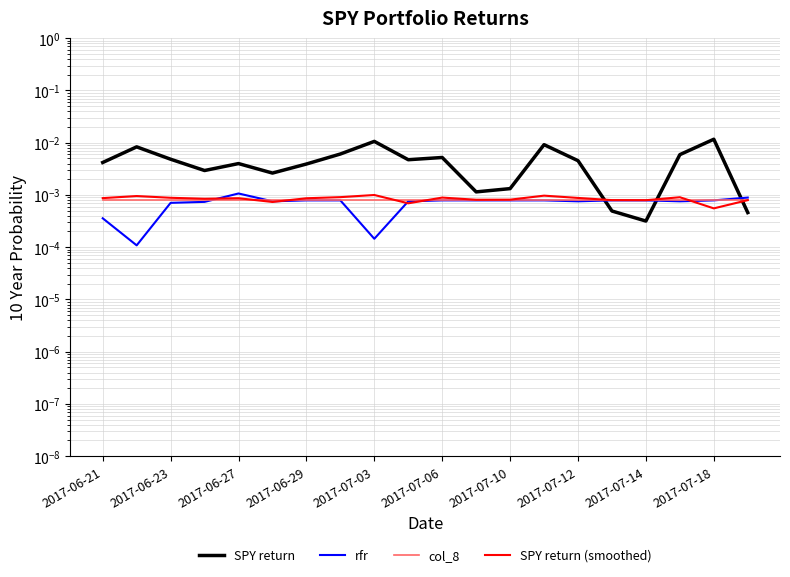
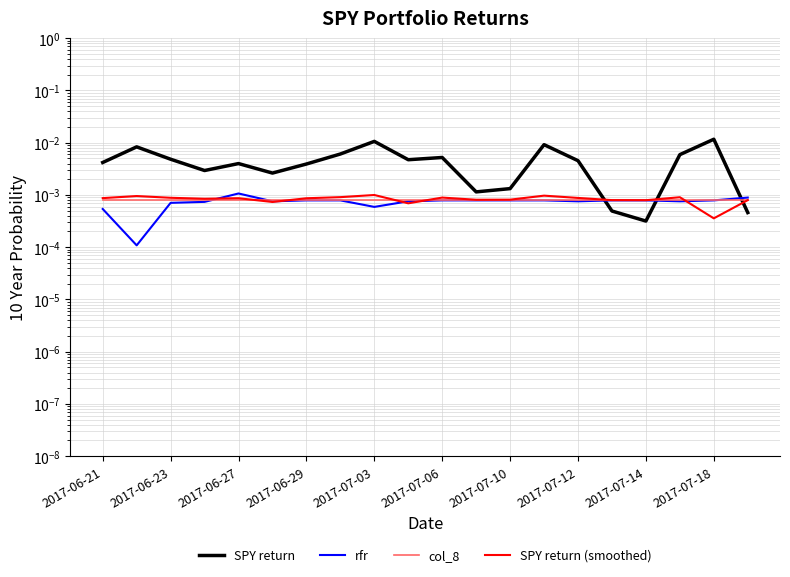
  {
    "SPY return": {
      "2017-06-21": 0.004,
      "2017-06-23": 0.005,
      "2017-06-27": 0.004,
      "2017-06-29": 0.004,
      "2017-07-03": 0.011,
      "2017-07-06": 0.005,
      "2017-07-10": 0.0013,
      "2017-07-12": 0.005,
      "2017-07-14": 0.0003,
      "2017-07-18": 0.012
    },
    "rfr": {
-     "2017-06-21": 0.0004,
+     "2017-06-21": 0.0005,
      "2017-06-27": 0.0011,
-     "2017-07-03": 0.00015
+     "2017-07-03": 0.0006
    },
    "col_8": {
      "2017-07-03": 0.0008
    },
    "SPY return (smoothed)": {
      "2017-06-23": 0.0009,
      "2017-07-03": 0.0010,
      "2017-07-06": 0.0009,
-     "2017-07-18": 0.0006
+     "2017-07-18": 0.0004
    }
  }
